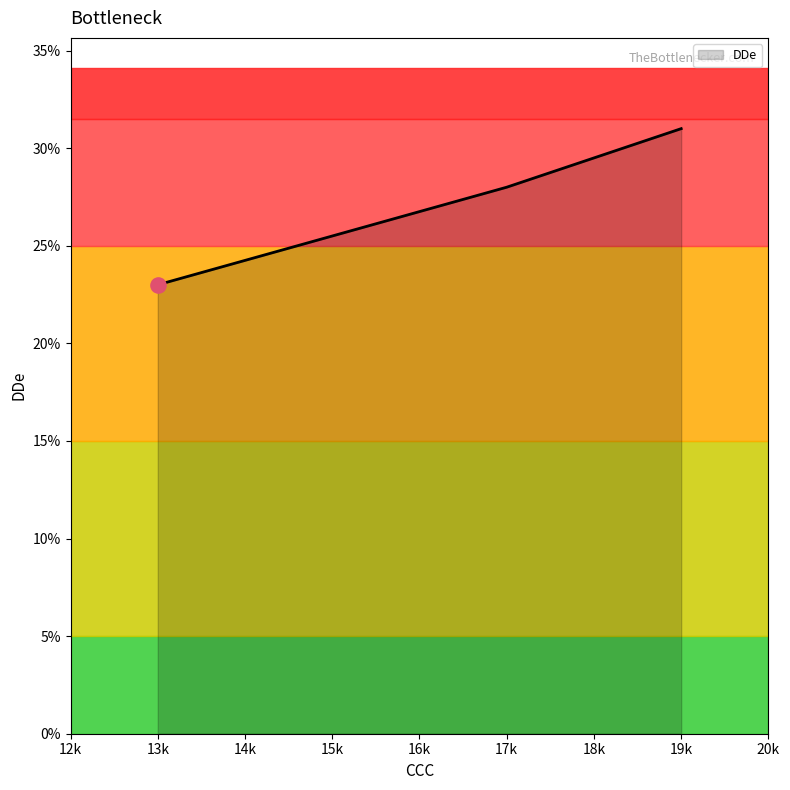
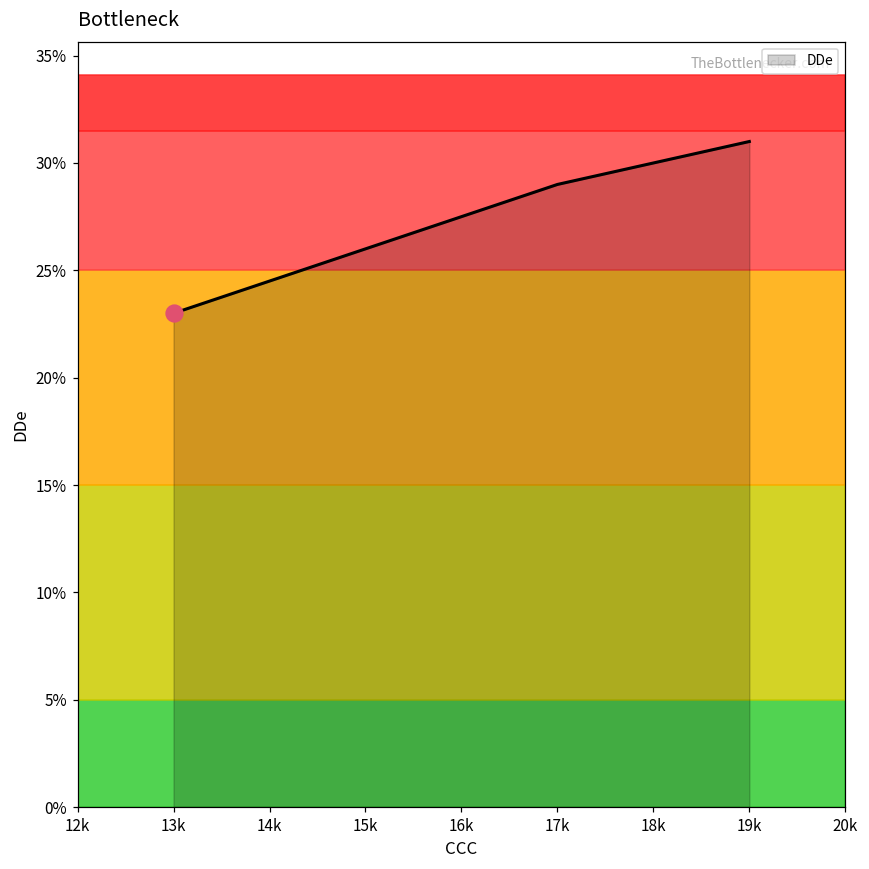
  {
    "DDe": {
-     "17k": "28%",
+     "17k": "29%",
      "19k": "31%"
    }
  }
